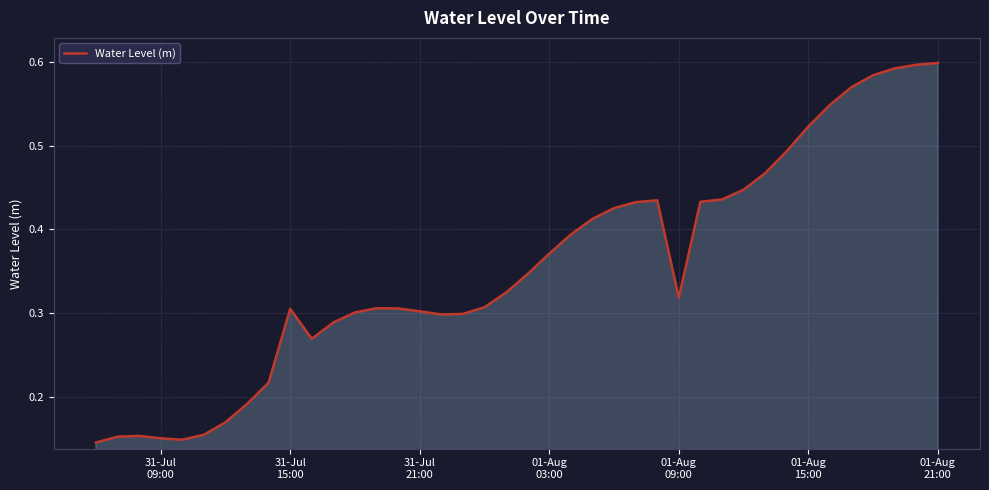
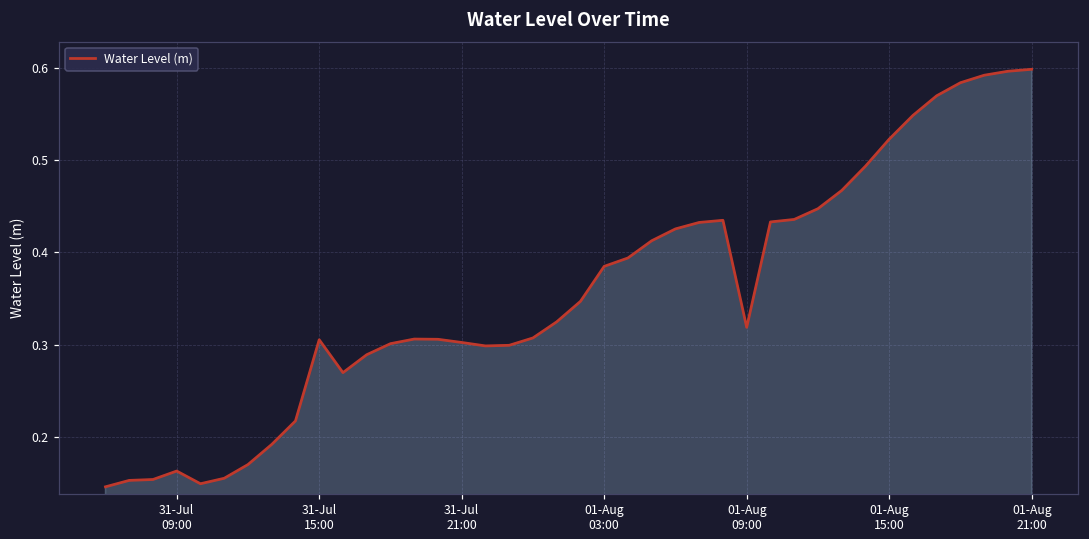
  {
-   "31-Jul 09:00": 0.15,
+   "31-Jul 09:00": 0.16,
    "31-Jul 15:00": 0.31,
    "31-Jul 21:00": 0.30,
-   "01-Aug 03:00": 0.37,
+   "01-Aug 03:00": 0.38,
    "01-Aug 09:00": 0.32,
    "01-Aug 15:00": 0.52,
    "01-Aug 21:00": 0.60
  }
